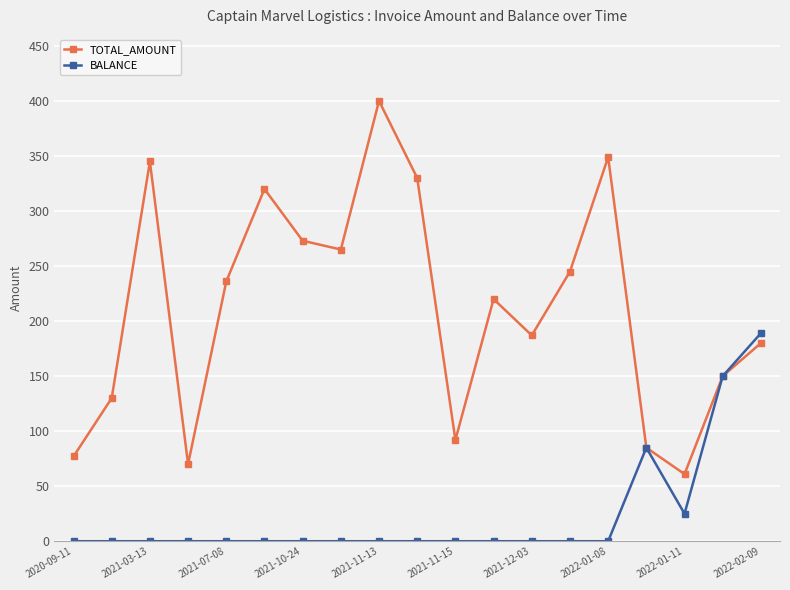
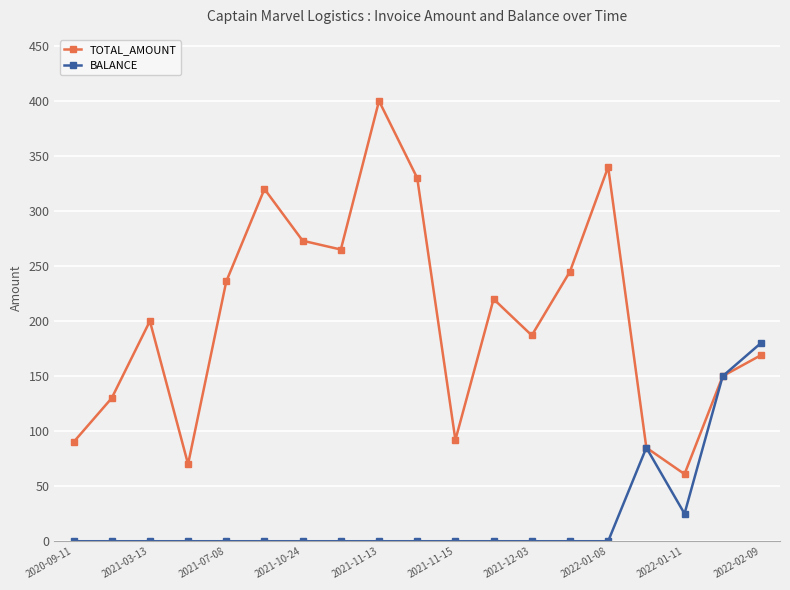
  {
    "TOTAL_AMOUNT": {
-     "2020-09-11": 77,
-     "2021-03-13": 345,
+     "2020-09-11": 90,
+     "2021-03-13": 200,
      "2021-07-08": 236,
      "2021-10-24": 273,
      "2021-11-13": 400,
      "2021-11-15": 92,
      "2021-12-03": 187,
-     "2022-01-08": 349,
+     "2022-01-08": 340,
      "2022-01-11": 61,
-     "2022-02-09": 180
+     "2022-02-09": 169
    },
    "BALANCE": {
      "2020-09-11": 0,
      "2021-03-13": 0,
      "2021-07-08": 0,
      "2021-10-24": 0,
      "2021-11-13": 0,
      "2021-11-15": 0,
      "2021-12-03": 0,
      "2022-01-08": 0,
      "2022-01-11": 25,
-     "2022-02-09": 189
+     "2022-02-09": 180
    }
  }
